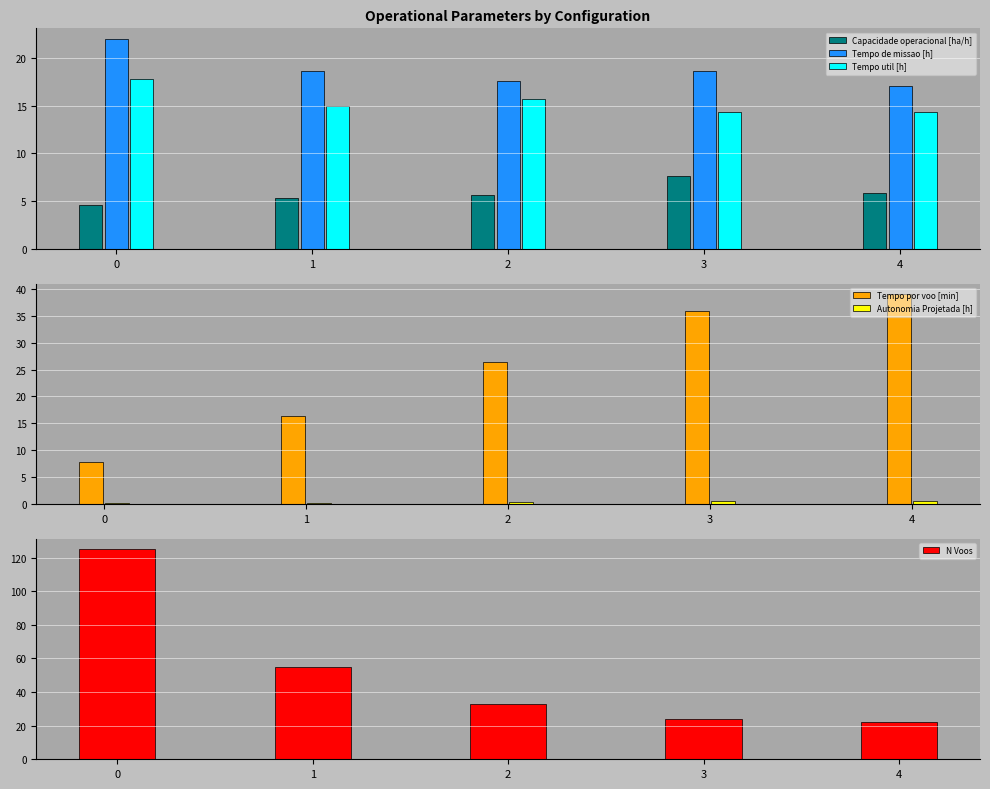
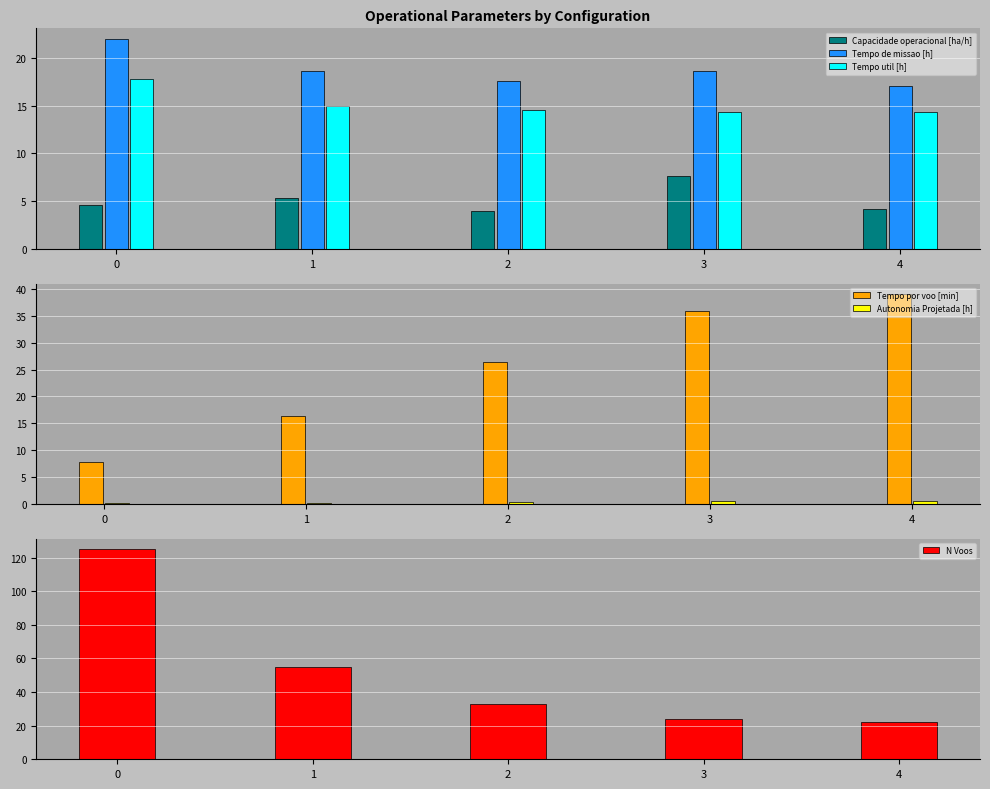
  {
    "Operational Parameters by Configuration": {
      "Capacidade operacional [ha/h]": {
        "0": 5,
        "1": 5,
-       "2": 6,
+       "2": 4,
        "3": 8,
-       "4": 6
+       "4": 4
      },
      "Tempo de missao [h]": {
        "0": 22,
        "1": 19,
        "2": 18,
        "3": 19,
        "4": 17
      },
      "Tempo util [h]": {
        "0": 18,
        "1": 15,
-       "2": 16,
+       "2": 15,
        "3": 14,
        "4": 14
      }
    }
  }
